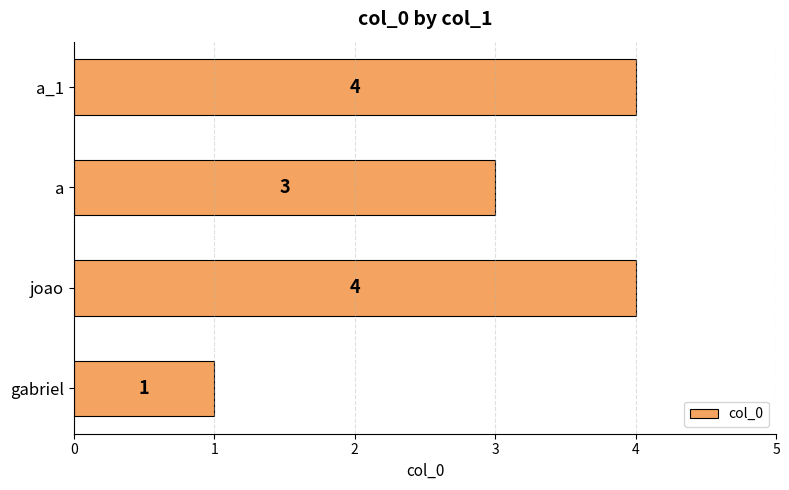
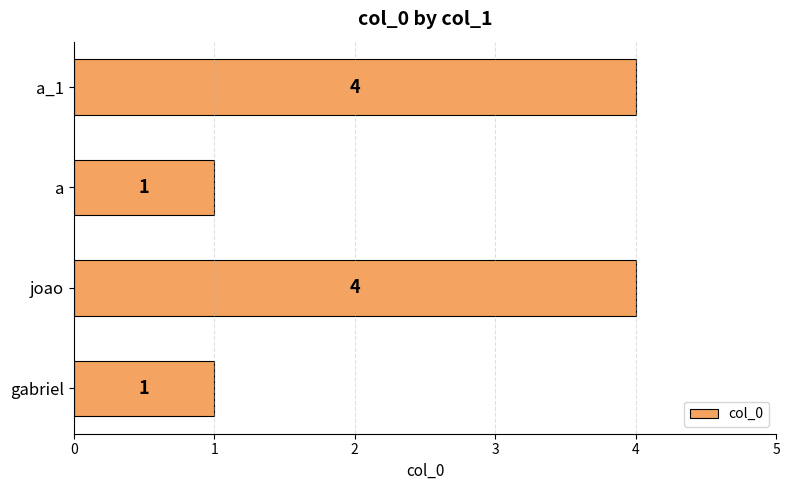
  {
    "a_1": 4,
-   "a": 3,
+   "a": 1,
    "joao": 4,
    "gabriel": 1
  }
